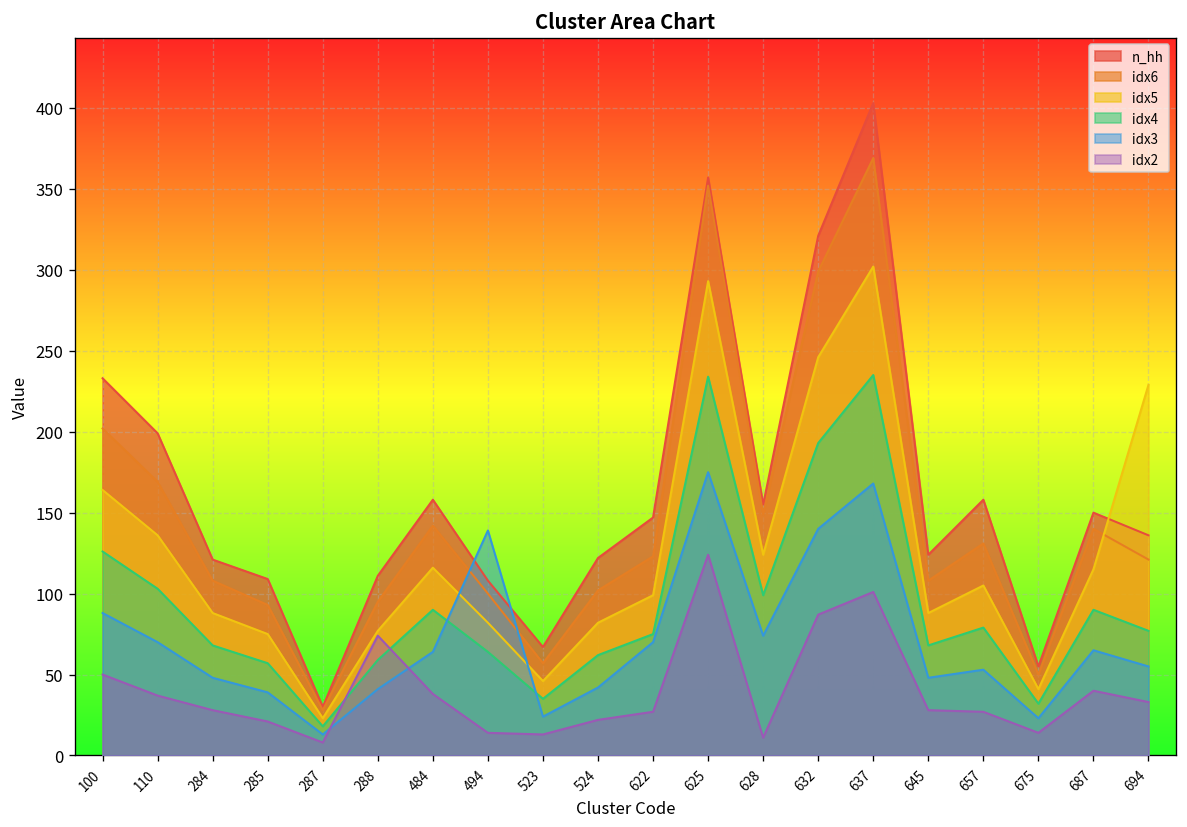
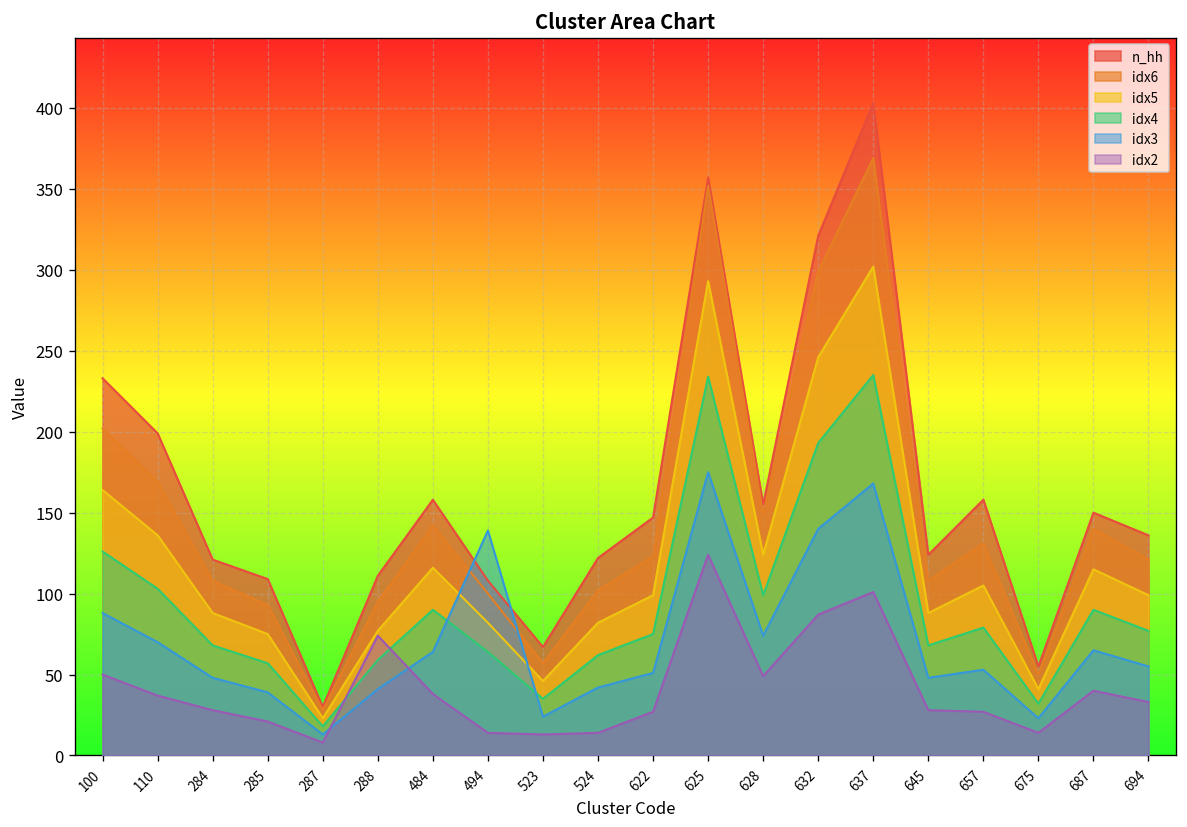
  {
    "idx5": {
      "100": 164,
      "110": 136,
      "284": 88,
      "285": 75,
      "287": 23,
      "288": 77,
      "484": 116,
      "494": 82,
      "523": 46,
      "524": 82,
      "622": 99,
      "625": 293,
      "628": 124,
      "632": 246,
      "637": 302,
      "645": 88,
      "657": 105,
      "675": 41,
      "687": 115,
-     "694": 229
+     "694": 99
    },
    "idx4": {
      "100": 126,
      "110": 103,
      "284": 68,
      "285": 57,
      "287": 18,
      "288": 59,
      "484": 90,
      "494": 64,
      "523": 35,
      "524": 62,
      "622": 75,
      "625": 234,
      "628": 99,
      "632": 193,
      "637": 235,
      "645": 68,
      "657": 79,
      "675": 32,
      "687": 90,
      "694": 77
    },
    "idx3": {
      "100": 88,
      "110": 70,
      "284": 48,
      "285": 39,
      "287": 13,
      "288": 41,
      "484": 64,
      "494": 139,
      "523": 24,
      "524": 42,
-     "622": 70,
+     "622": 51,
      "625": 175,
      "628": 74,
      "632": 140,
      "637": 168,
      "645": 48,
      "657": 53,
      "675": 23,
      "687": 65,
      "694": 55
    },
    "idx2": {
      "100": 50,
      "110": 37,
      "284": 28,
      "285": 21,
      "287": 8,
      "288": 74,
      "484": 38,
      "494": 14,
      "523": 13,
-     "524": 22,
+     "524": 14,
      "622": 27,
      "625": 124,
-     "628": 11,
+     "628": 49,
      "632": 87,
      "637": 101,
      "645": 28,
      "657": 27,
      "675": 14,
      "687": 40,
      "694": 33
    }
  }
